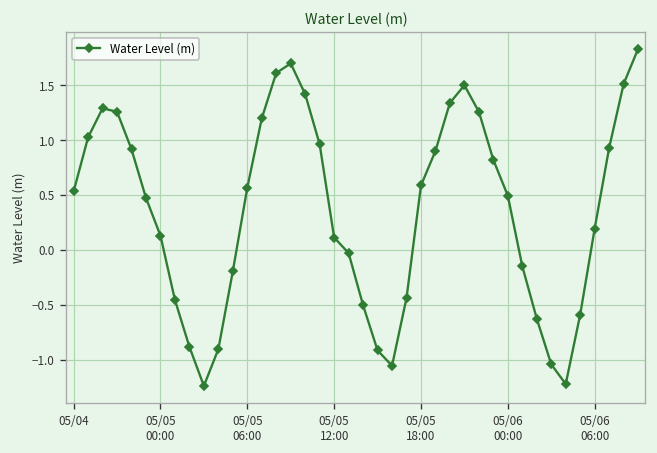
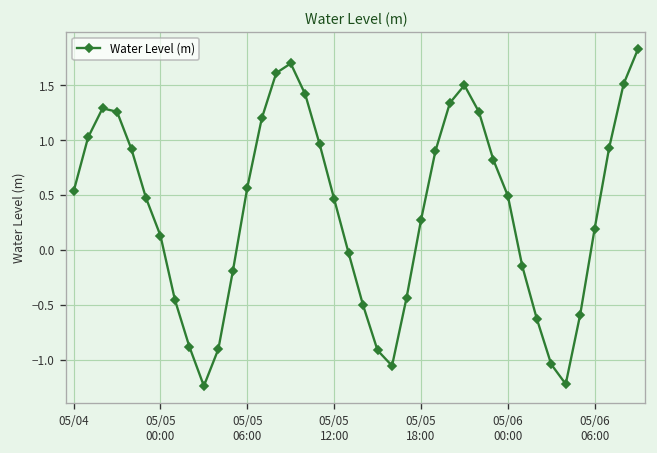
  {
    "05/04": 0.5,
    "05/05 00:00": 0.1,
    "05/05 06:00": 0.6,
-   "05/05 12:00": 0.1,
-   "05/05 18:00": 0.6,
+   "05/05 12:00": 0.5,
+   "05/05 18:00": 0.3,
    "05/06 00:00": 0.5,
    "05/06 06:00": 0.2
  }
